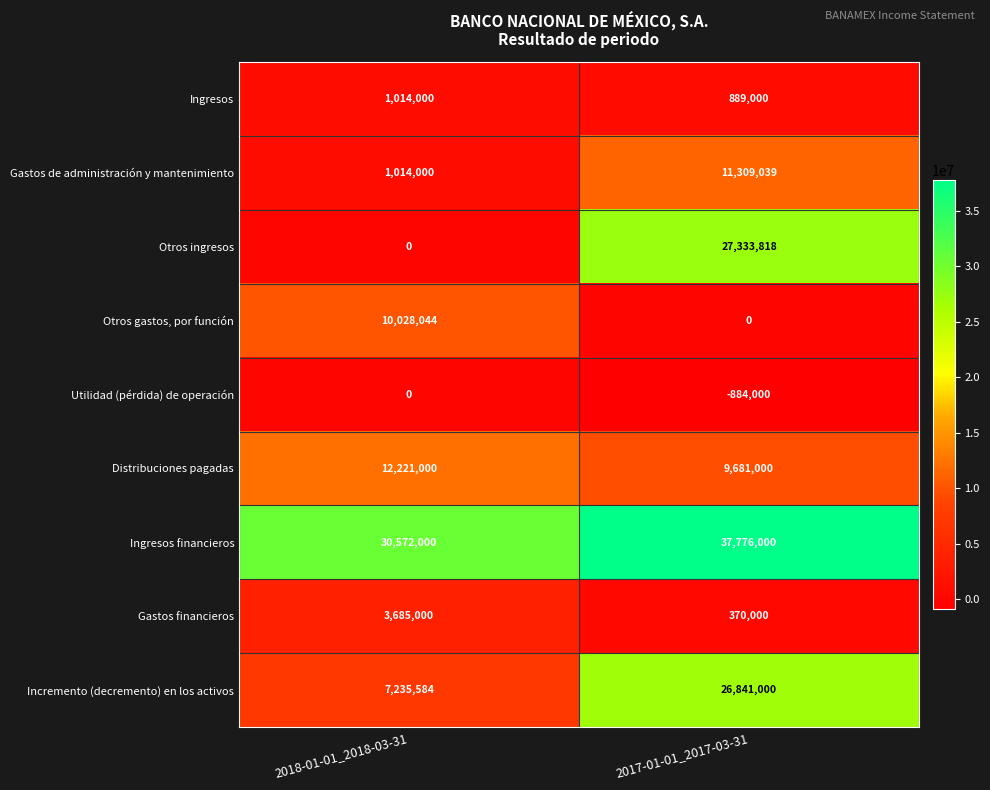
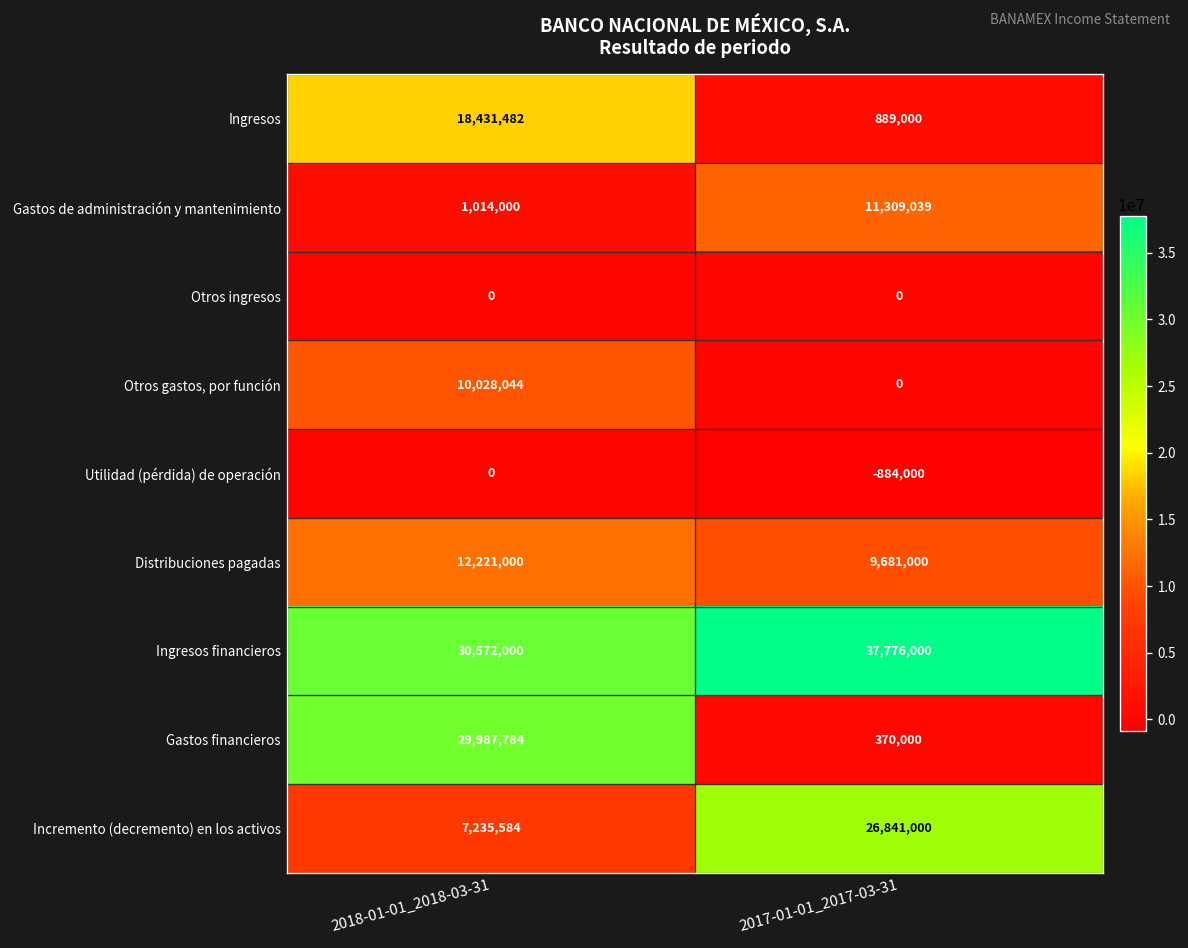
  {
    "Ingresos": {
-     "2018-01-01_2018-03-31": "1,014,000",
+     "2018-01-01_2018-03-31": "18,431,482",
      "2017-01-01_2017-03-31": "889,000"
    },
    "Gastos de administración y mantenimiento": {
      "2018-01-01_2018-03-31": "1,014,000",
      "2017-01-01_2017-03-31": "11,309,039"
    },
    "Otros ingresos": {
      "2018-01-01_2018-03-31": "0",
-     "2017-01-01_2017-03-31": "27,333,818"
+     "2017-01-01_2017-03-31": "0"
    },
    "Otros gastos, por función": {
      "2018-01-01_2018-03-31": "10,028,044",
      "2017-01-01_2017-03-31": "0"
    },
    "Utilidad (pérdida) de operación": {
      "2018-01-01_2018-03-31": "0",
      "2017-01-01_2017-03-31": "-884,000"
    },
    "Distribuciones pagadas": {
      "2018-01-01_2018-03-31": "12,221,000",
      "2017-01-01_2017-03-31": "9,681,000"
    },
    "Ingresos financieros": {
      "2018-01-01_2018-03-31": "30,572,000",
      "2017-01-01_2017-03-31": "37,776,000"
    },
    "Gastos financieros": {
-     "2018-01-01_2018-03-31": "3,685,000",
+     "2018-01-01_2018-03-31": "29,987,784",
      "2017-01-01_2017-03-31": "370,000"
    },
    "Incremento (decremento) en los activos": {
      "2018-01-01_2018-03-31": "7,235,584",
      "2017-01-01_2017-03-31": "26,841,000"
    }
  }
